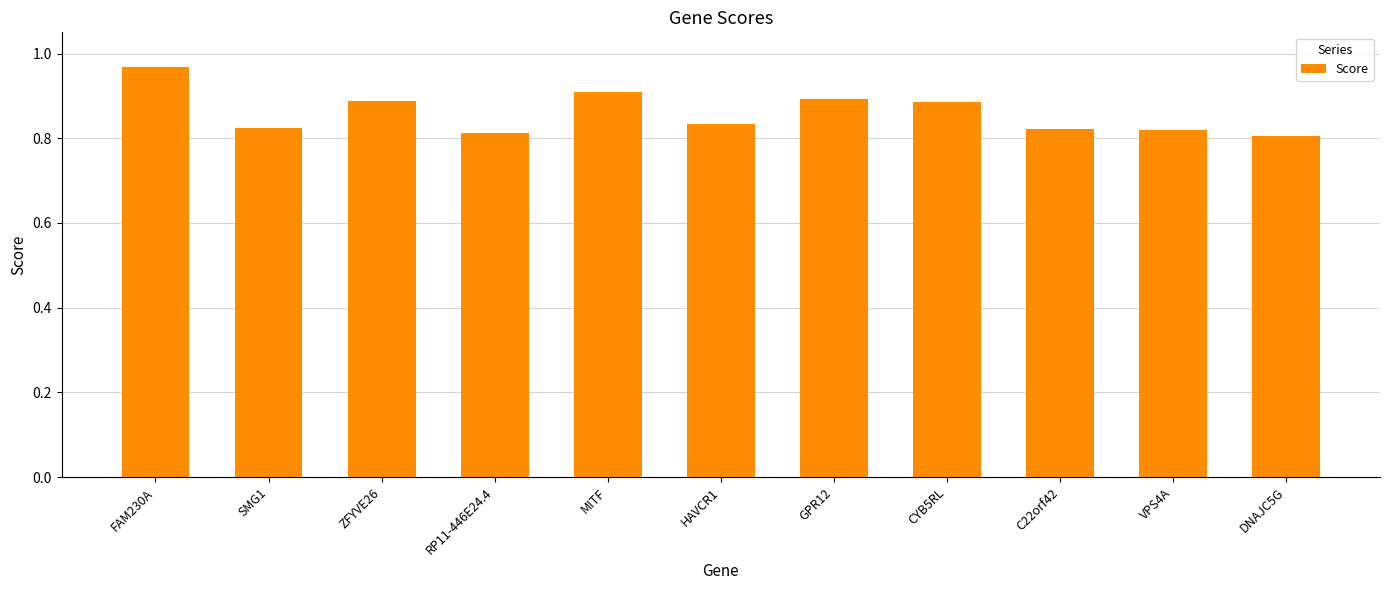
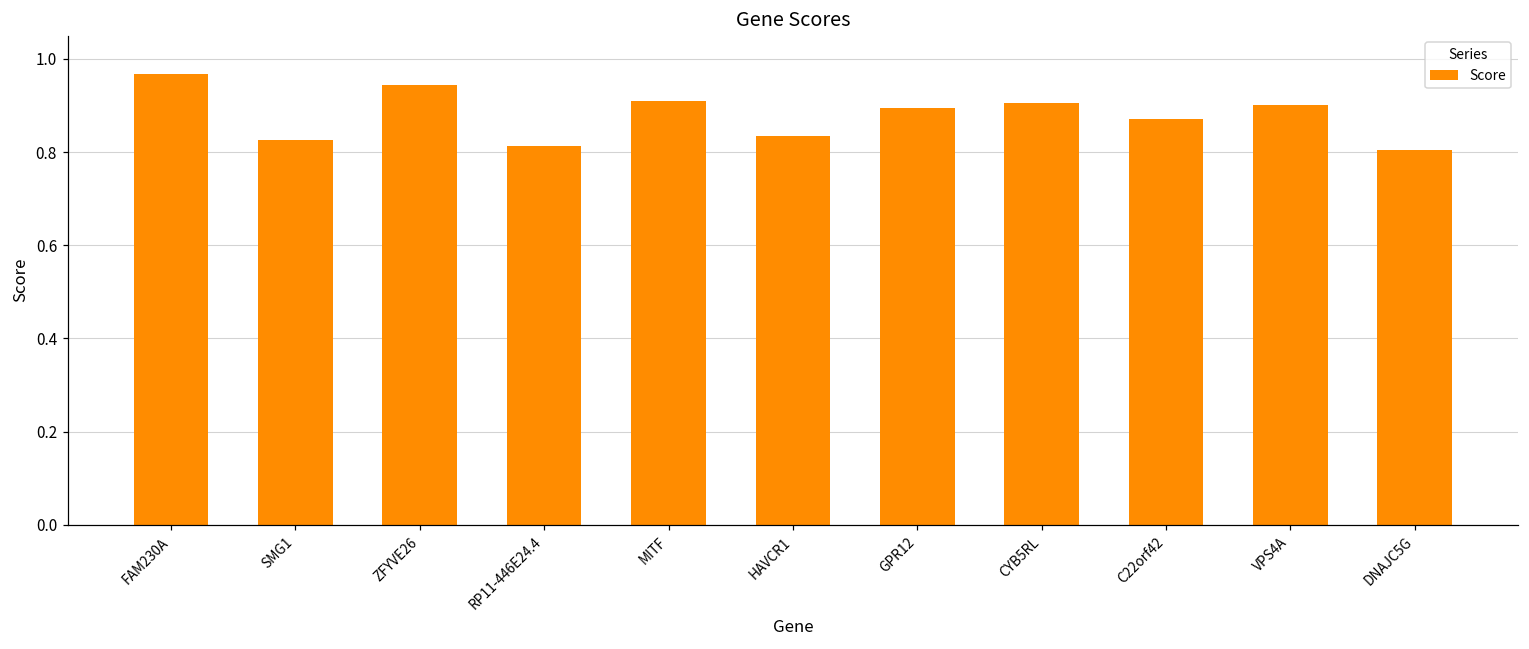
  {
    "FAM230A": 0.97,
    "SMG1": 0.82,
-   "ZFYVE26": 0.89,
+   "ZFYVE26": 0.94,
    "RP11-446E24.4": 0.81,
    "MITF": 0.91,
    "HAVCR1": 0.83,
    "GPR12": 0.89,
-   "CYB5RL": 0.89,
-   "C22orf42": 0.82,
-   "VPS4A": 0.82,
+   "CYB5RL": 0.91,
+   "C22orf42": 0.87,
+   "VPS4A": 0.90,
    "DNAJC5G": 0.80
  }
